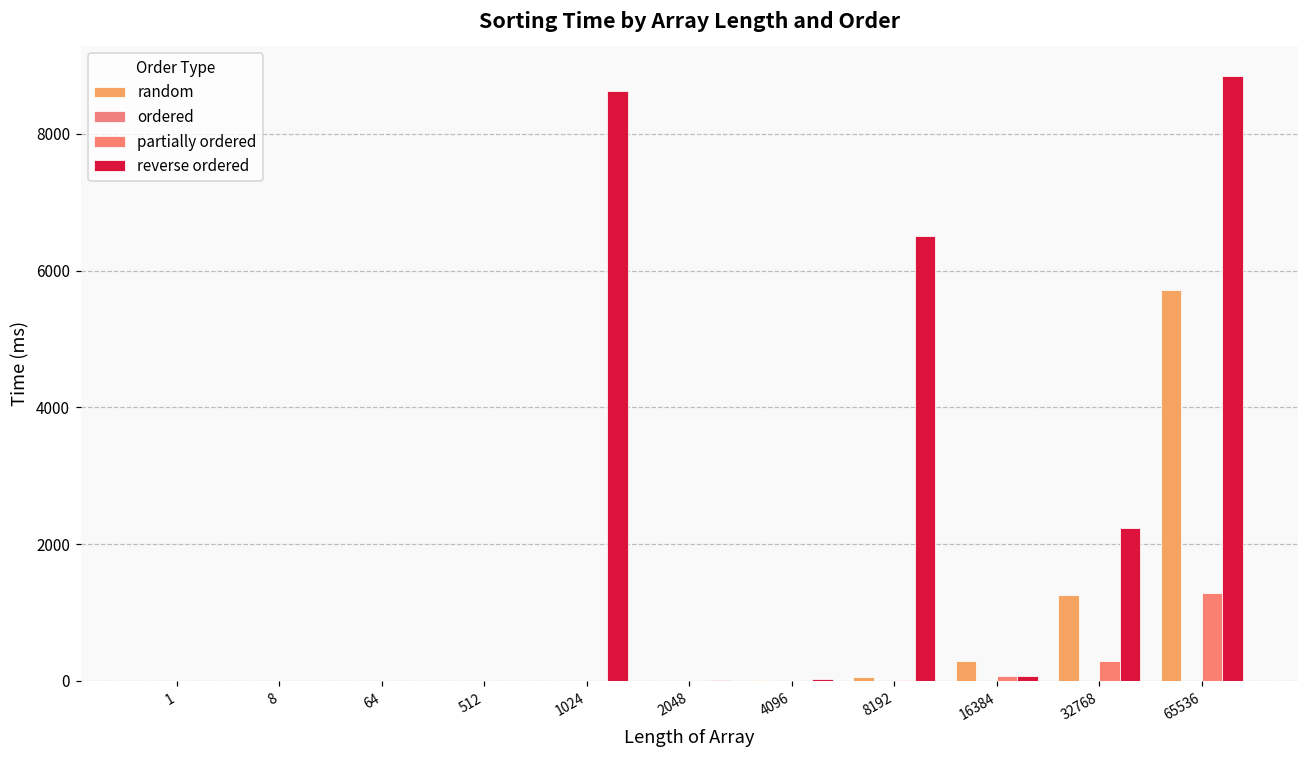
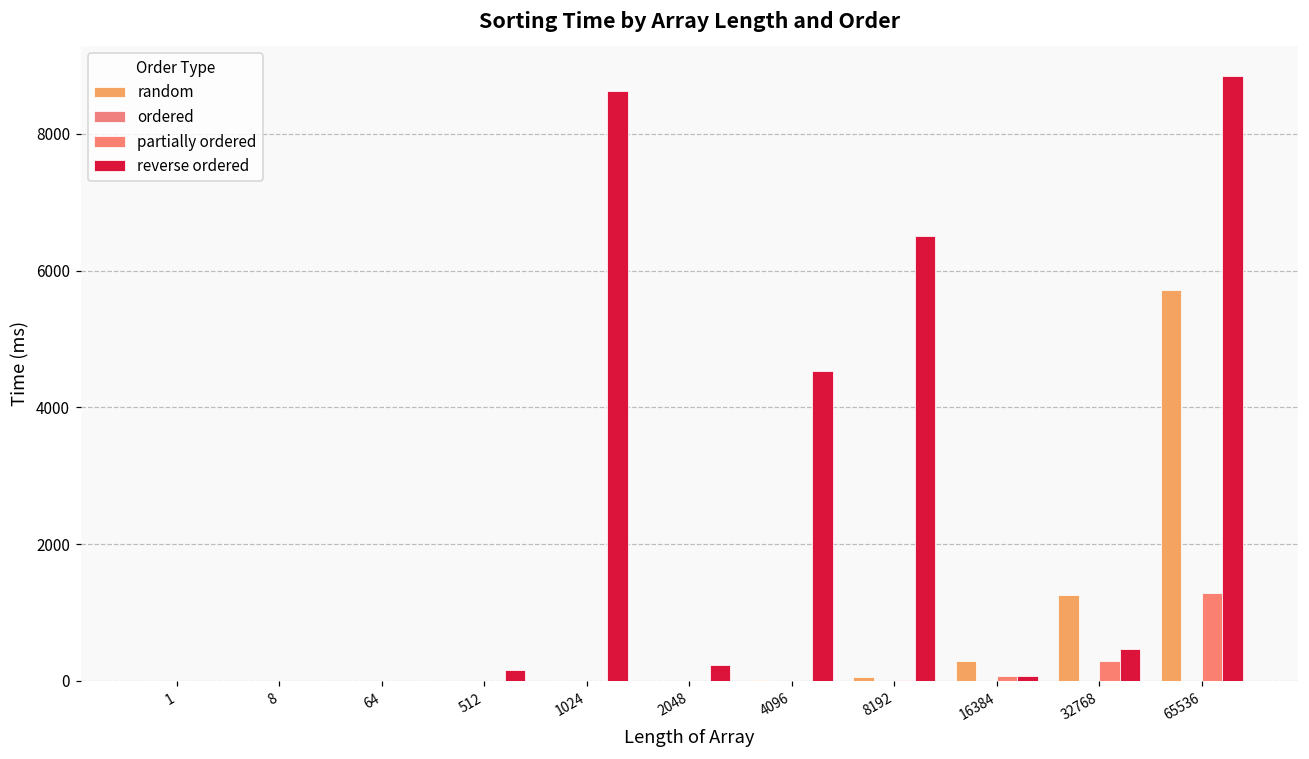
  {
    "reverse ordered": {
      "1": 0,
      "8": 0,
-     "512": 0,
+     "512": 200,
      "1024": 8600,
-     "2048": 0,
-     "4096": 0,
+     "2048": 200,
+     "4096": 4500,
      "8192": 6500,
      "16384": 100,
-     "32768": 2200,
+     "32768": 500,
      "65536": 8800
    }
  }
